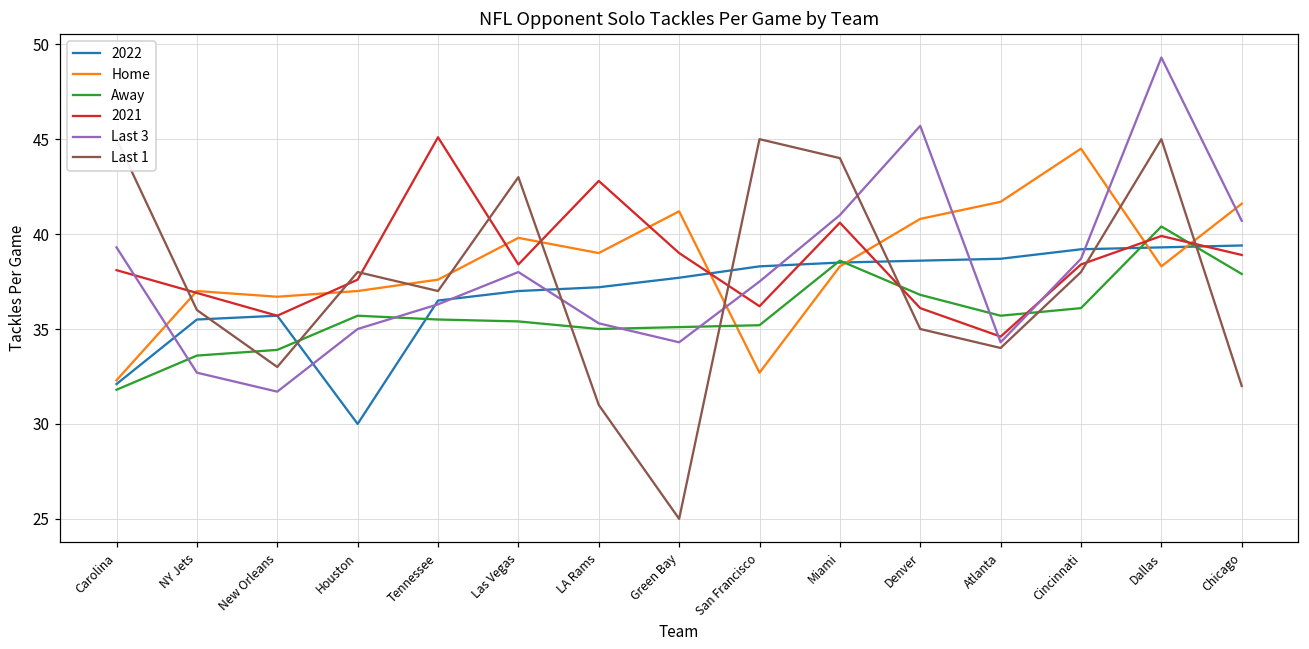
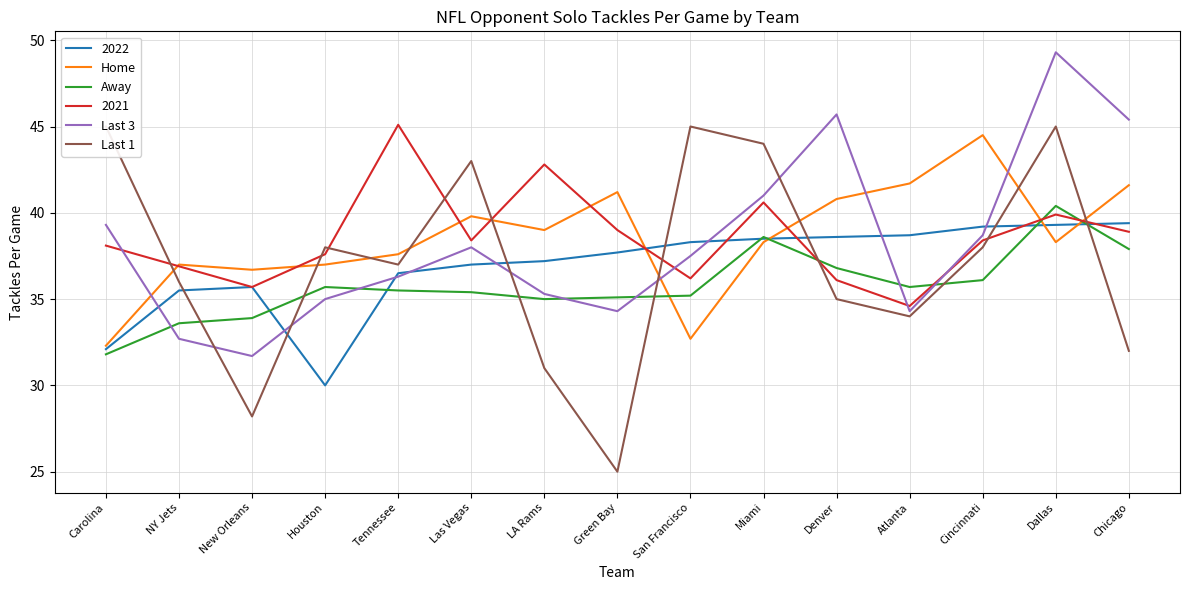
  {
    "2022": {
      "Carolina": 32.1,
      "NY Jets": 35.5,
      "Houston": 30.0,
      "Tennessee": 36.5,
      "Las Vegas": 37.0,
      "LA Rams": 37.2,
      "Green Bay": 37.7,
      "San Francisco": 38.3,
      "Denver": 38.6,
      "Atlanta": 38.7,
      "Cincinnati": 39.2,
      "Dallas": 39.3,
      "Chicago": 39.4
    },
    "Home": {
      "Carolina": 32.3,
      "New Orleans": 36.7,
      "Houston": 37.0,
      "Tennessee": 37.6,
      "Las Vegas": 39.8,
      "LA Rams": 39.0,
      "Green Bay": 41.2,
      "San Francisco": 32.7,
      "Miami": 38.3,
      "Denver": 40.8,
      "Atlanta": 41.7,
      "Cincinnati": 44.5,
      "Dallas": 38.3,
      "Chicago": 41.6
    },
    "Away": {
      "Carolina": 31.8,
      "NY Jets": 33.6,
      "New Orleans": 33.9,
      "Houston": 35.7,
      "Tennessee": 35.5,
      "Las Vegas": 35.4,
      "LA Rams": 35.0,
      "Green Bay": 35.1,
      "San Francisco": 35.2,
      "Denver": 36.8,
      "Atlanta": 35.7,
      "Cincinnati": 36.1,
      "Dallas": 40.4,
      "Chicago": 37.9
    },
    "2021": {
      "Carolina": 38.1,
      "Houston": 37.6,
      "Tennessee": 45.1,
      "Las Vegas": 38.4,
      "LA Rams": 42.8,
      "Green Bay": 39.0,
      "San Francisco": 36.2,
      "Miami": 40.6,
      "Denver": 36.1,
      "Atlanta": 34.6,
      "Cincinnati": 38.4,
      "Dallas": 39.9,
      "Chicago": 38.9
    },
    "Last 3": {
      "Carolina": 39.3,
      "NY Jets": 32.7,
      "New Orleans": 31.7,
      "Houston": 35.0,
      "Tennessee": 36.3,
      "Las Vegas": 38.0,
      "LA Rams": 35.3,
      "Green Bay": 34.3,
      "San Francisco": 37.5,
      "Miami": 41.0,
      "Denver": 45.7,
      "Atlanta": 34.3,
      "Cincinnati": 38.7,
      "Dallas": 49.3,
-     "Chicago": 40.7
+     "Chicago": 45.4
    },
    "Last 1": {
      "NY Jets": 36.0,
-     "New Orleans": 33.0,
+     "New Orleans": 28.2,
      "Houston": 38.0,
      "Tennessee": 37.0,
      "Las Vegas": 43.0,
      "LA Rams": 31.0,
      "Green Bay": 25.0,
      "San Francisco": 45.0,
      "Miami": 44.0,
      "Denver": 35.0,
      "Atlanta": 34.0,
      "Cincinnati": 38.0,
      "Dallas": 45.0,
      "Chicago": 32.0
    }
  }
